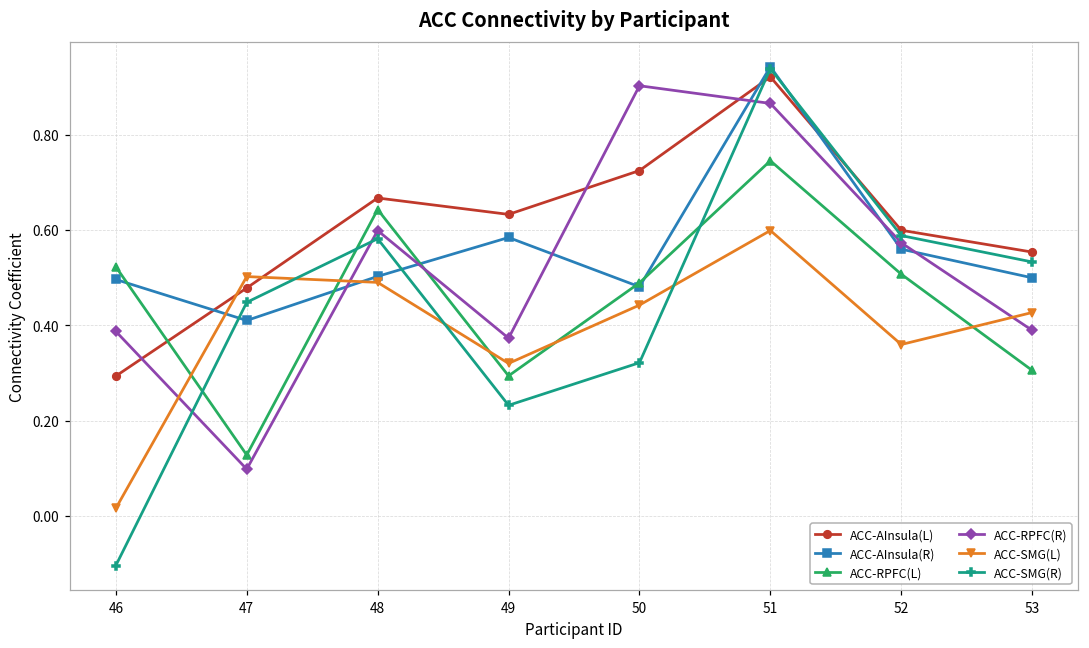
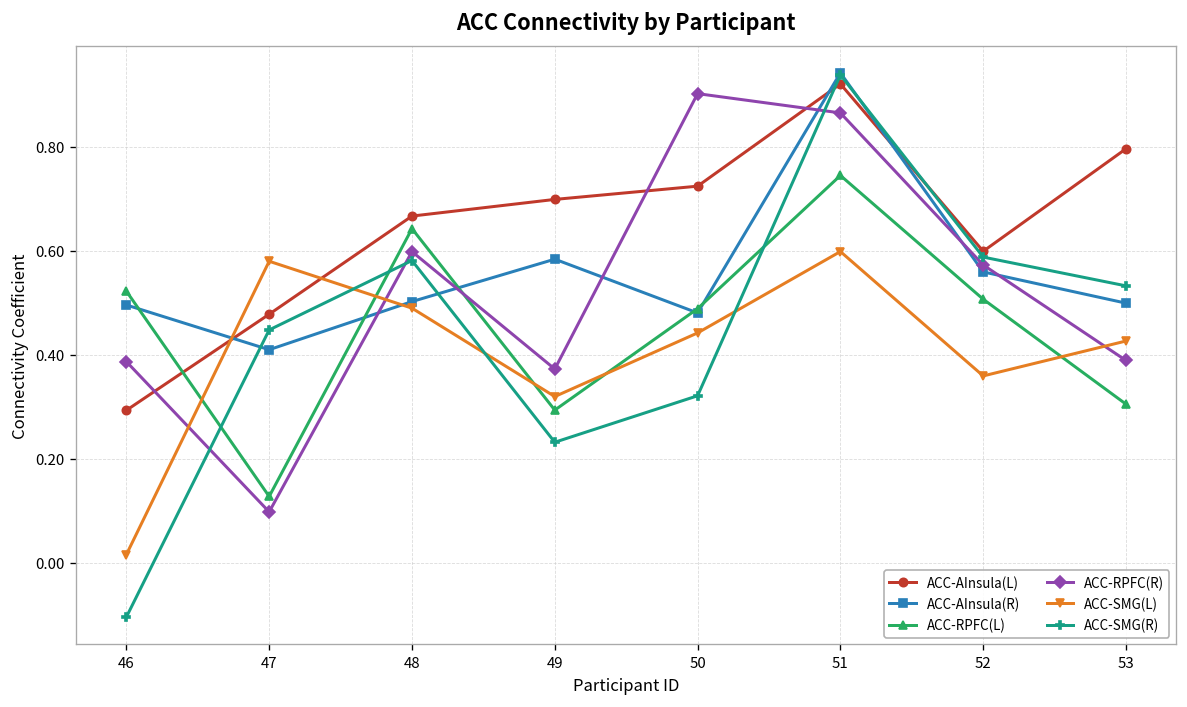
  {
    "ACC-AInsula(L)": {
      "46": 0.29,
      "47": 0.48,
      "48": 0.67,
-     "49": 0.63,
+     "49": 0.70,
      "50": 0.72,
      "51": 0.92,
      "52": 0.60,
-     "53": 0.55
+     "53": 0.80
    },
    "ACC-AInsula(R)": {
      "46": 0.50,
      "47": 0.41,
      "48": 0.50,
      "49": 0.58,
      "50": 0.48,
      "52": 0.56,
      "53": 0.50
    },
    "ACC-RPFC(R)": {
      "46": 0.39,
      "47": 0.10,
      "48": 0.60,
      "49": 0.37,
      "50": 0.90,
      "51": 0.87,
      "52": 0.57,
      "53": 0.39
    },
    "ACC-SMG(L)": {
      "46": 0.02,
-     "47": 0.50,
+     "47": 0.58,
      "48": 0.49,
      "49": 0.32,
      "50": 0.44,
      "51": 0.60,
      "52": 0.36,
      "53": 0.43
    }
  }
